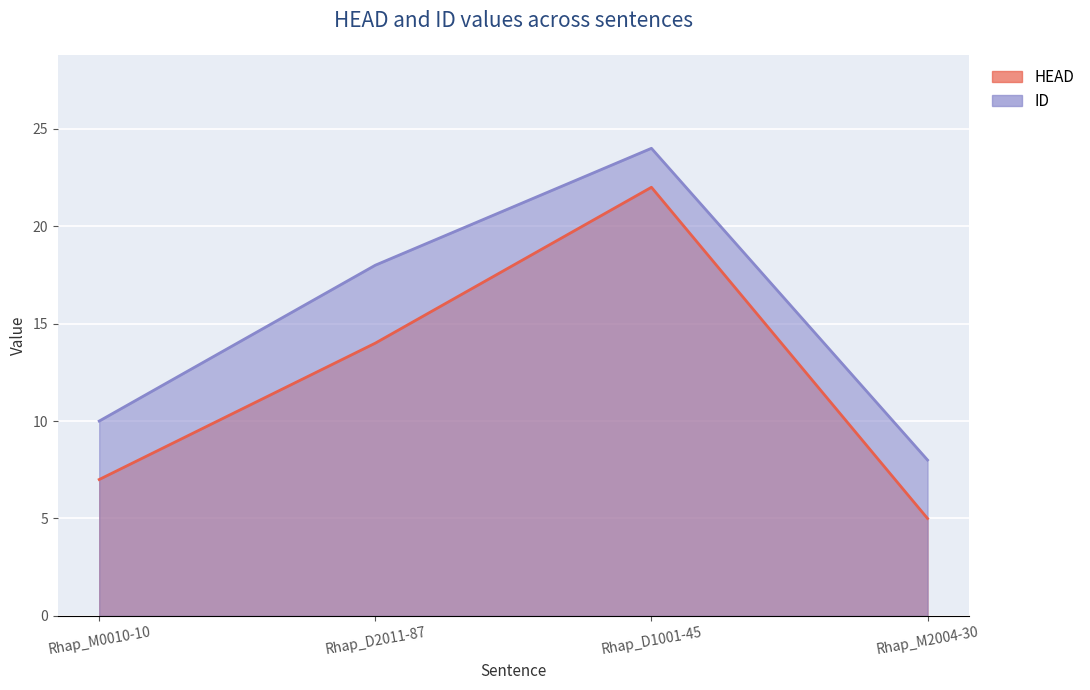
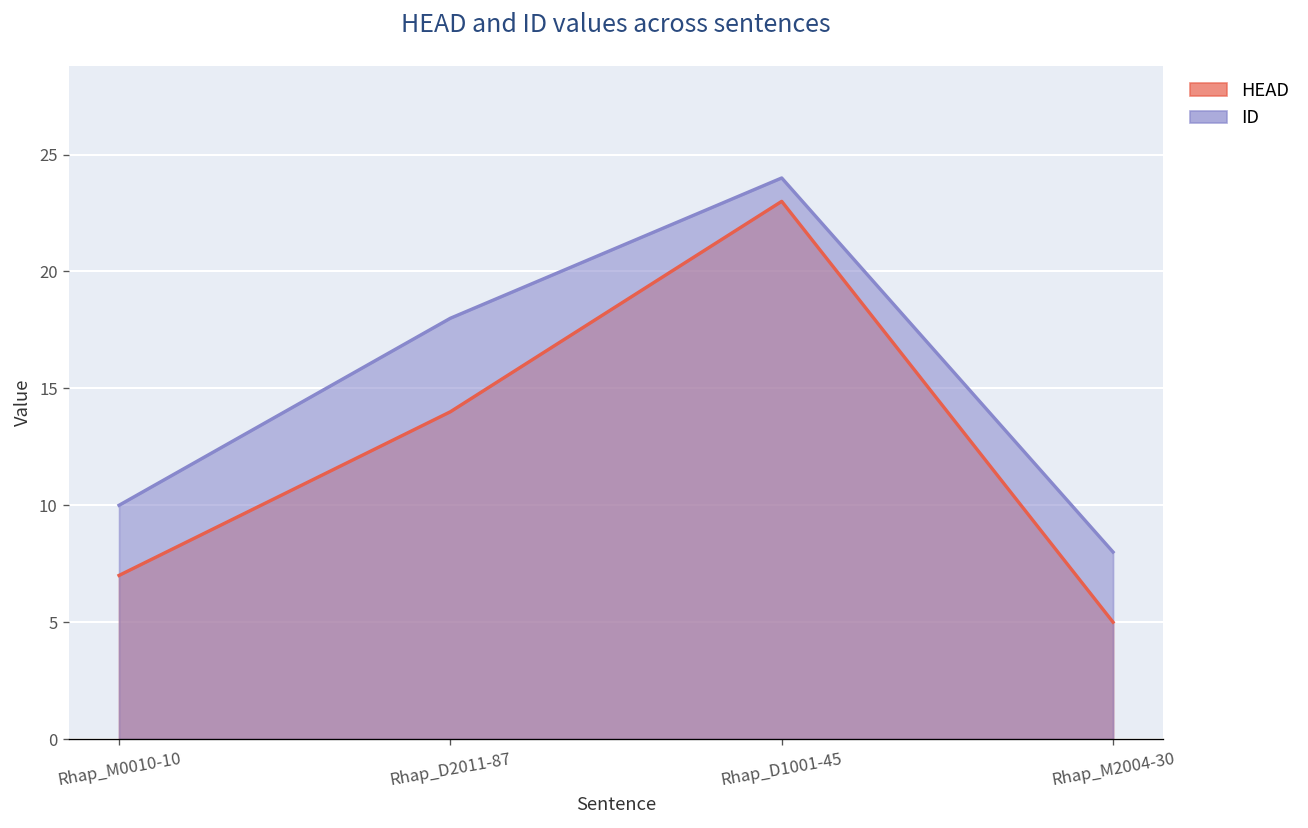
  {
    "HEAD": {
      "Rhap_M0010-10": 7,
      "Rhap_D2011-87": 14,
-     "Rhap_D1001-45": 22,
+     "Rhap_D1001-45": 23,
      "Rhap_M2004-30": 5
    },
    "ID": {
      "Rhap_M0010-10": 10,
      "Rhap_D2011-87": 18,
      "Rhap_D1001-45": 24,
      "Rhap_M2004-30": 8
    }
  }
